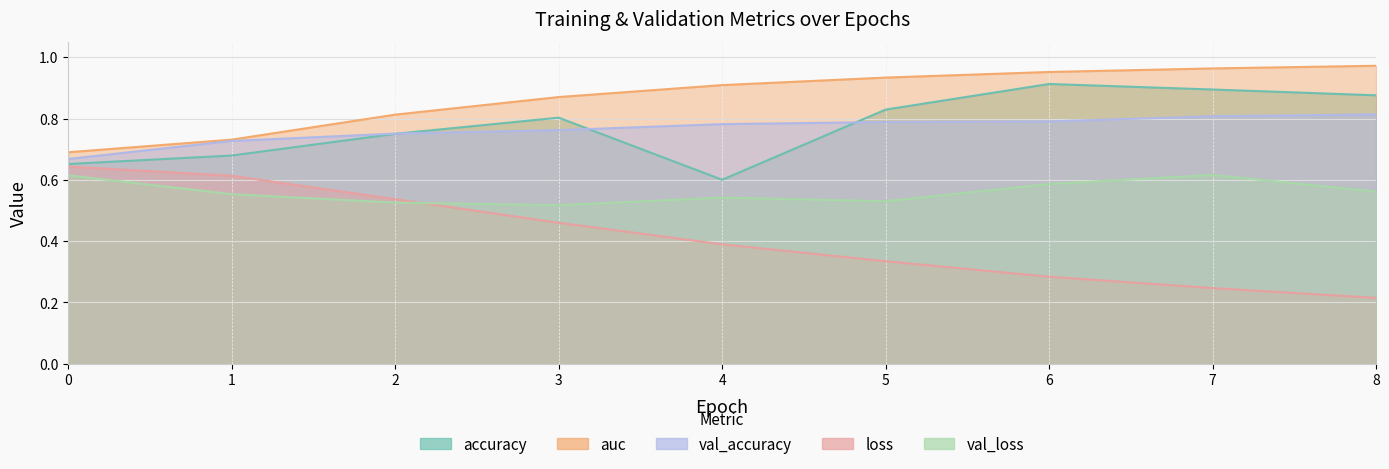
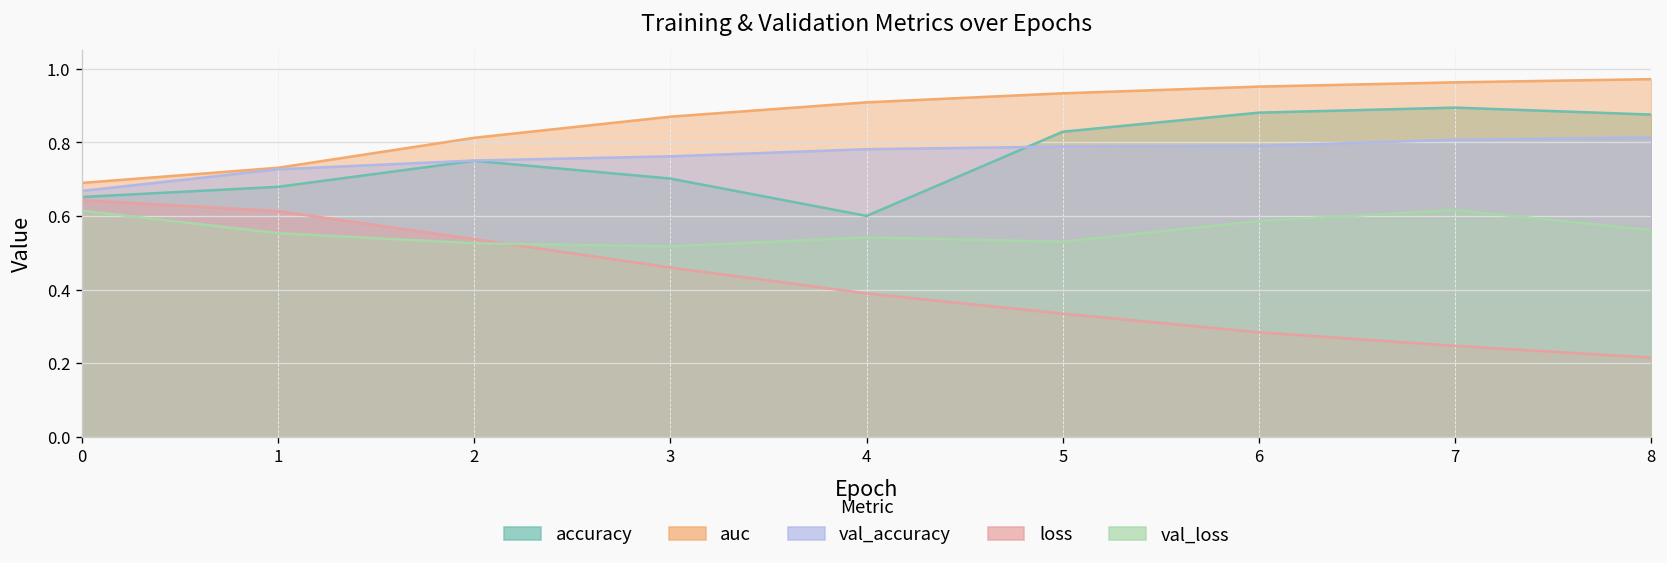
  {
    "accuracy": {
      "0": 0.65,
      "1": 0.68,
-     "3": 0.80,
+     "3": 0.70,
      "4": 0.60,
      "5": 0.83,
-     "6": 0.91,
+     "6": 0.88,
      "7": 0.89,
      "8": 0.88
    }
  }
